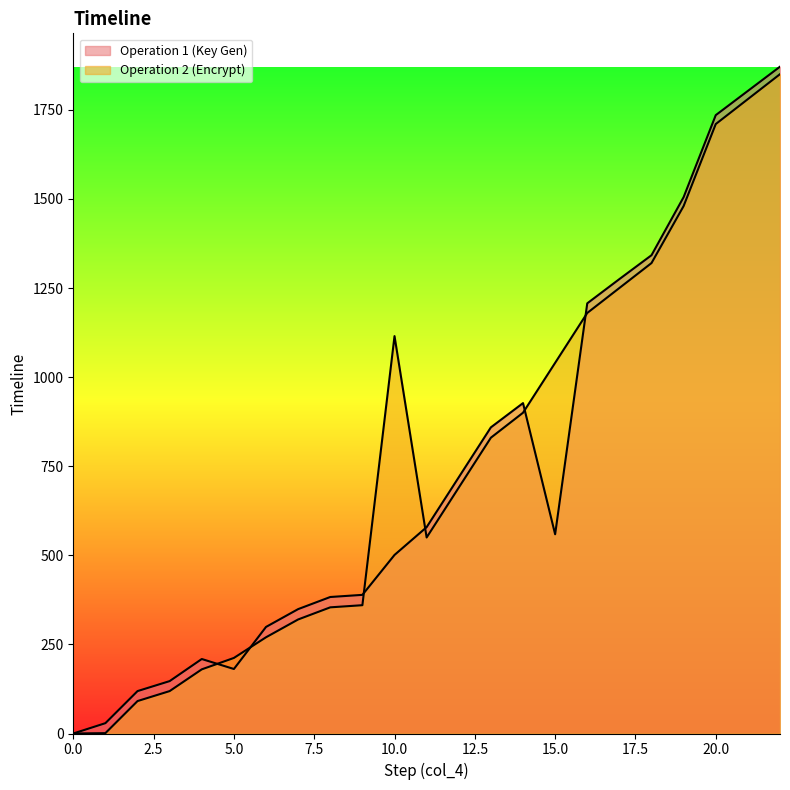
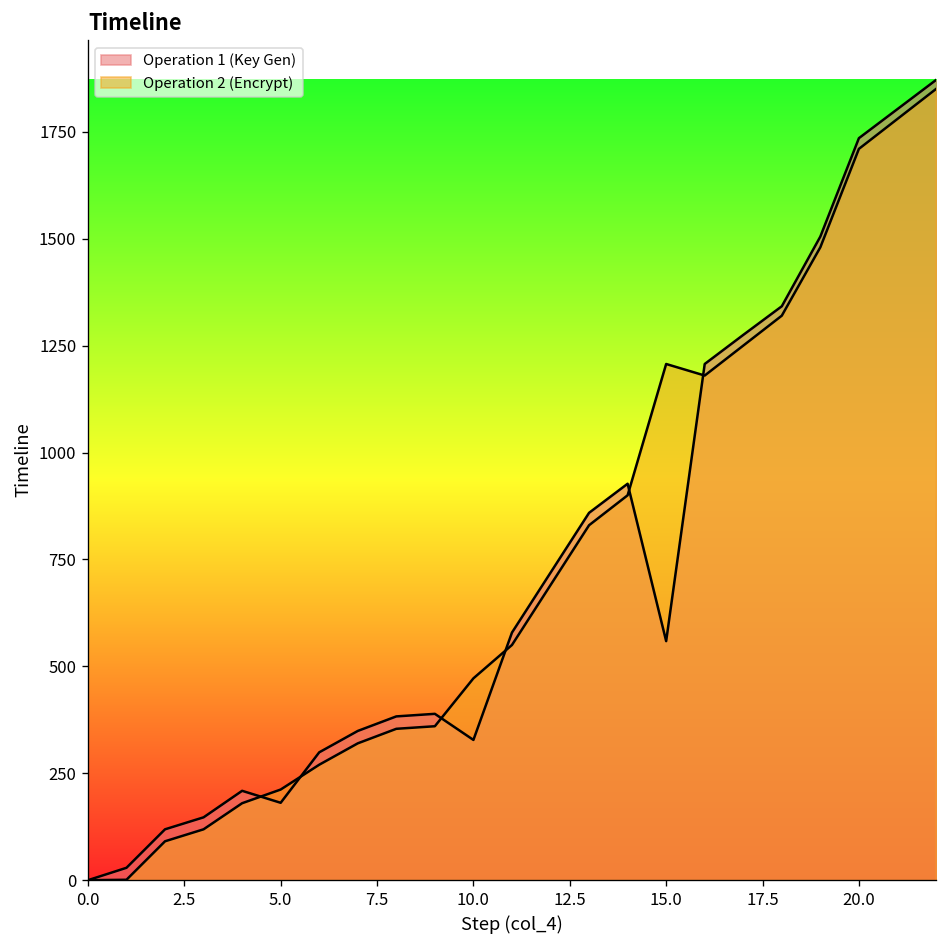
  {
    "Operation 1 (Key Gen)": {
      "5.0": 180,
-     "10.0": 500,
+     "10.0": 330,
      "15.0": 560,
      "20.0": 1740
    },
    "Operation 2 (Encrypt)": {
      "5.0": 210,
-     "10.0": 1120,
-     "15.0": 1040,
+     "10.0": 470,
+     "15.0": 1210,
      "20.0": 1710
    }
  }
